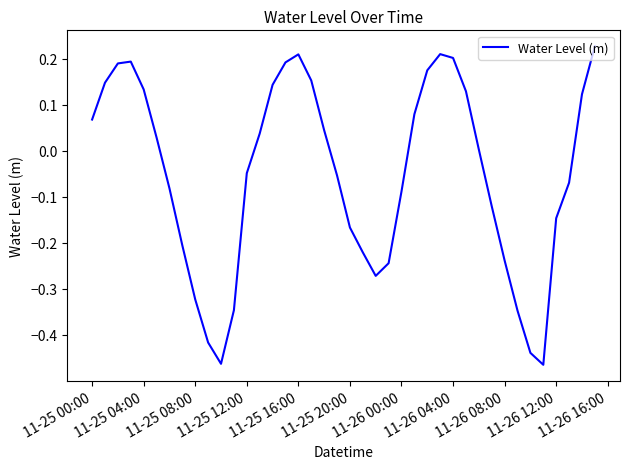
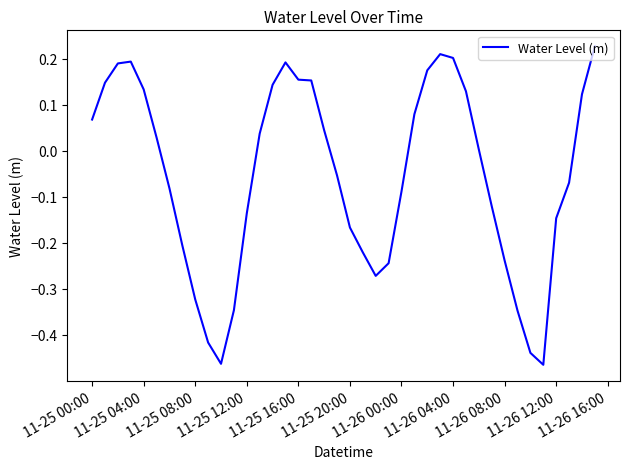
  {
    "11-25 00:00": 0.07,
    "11-25 04:00": 0.13,
    "11-25 08:00": -0.32,
-   "11-25 12:00": -0.05,
-   "11-25 16:00": 0.21,
+   "11-25 12:00": -0.14,
+   "11-25 16:00": 0.15,
    "11-25 20:00": -0.17,
    "11-26 00:00": -0.09,
    "11-26 04:00": 0.20,
    "11-26 08:00": -0.24,
    "11-26 12:00": -0.15
  }
